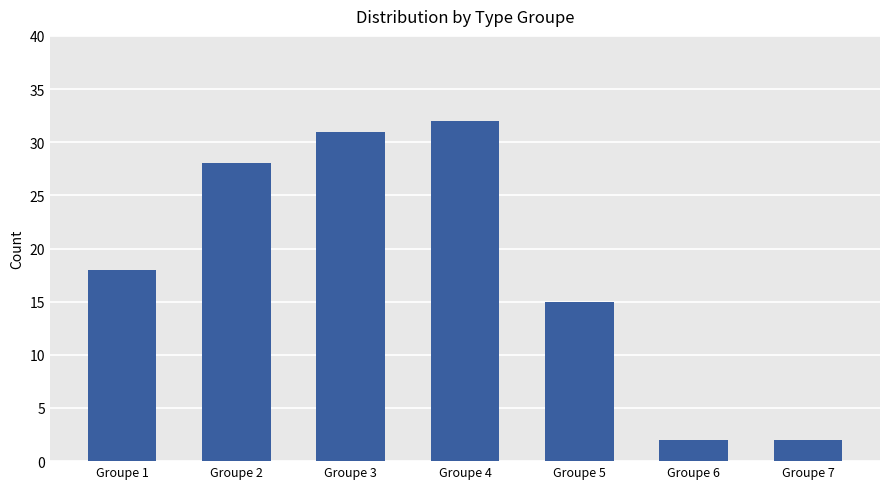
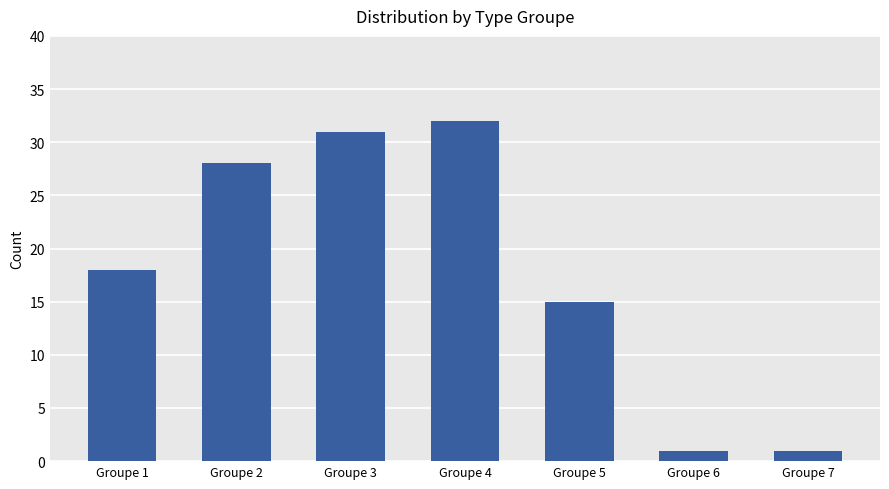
  {
    "Groupe 1": 18,
    "Groupe 2": 28,
    "Groupe 3": 31,
    "Groupe 4": 32,
    "Groupe 5": 15,
-   "Groupe 6": 2,
-   "Groupe 7": 2
+   "Groupe 6": 1,
+   "Groupe 7": 1
  }
